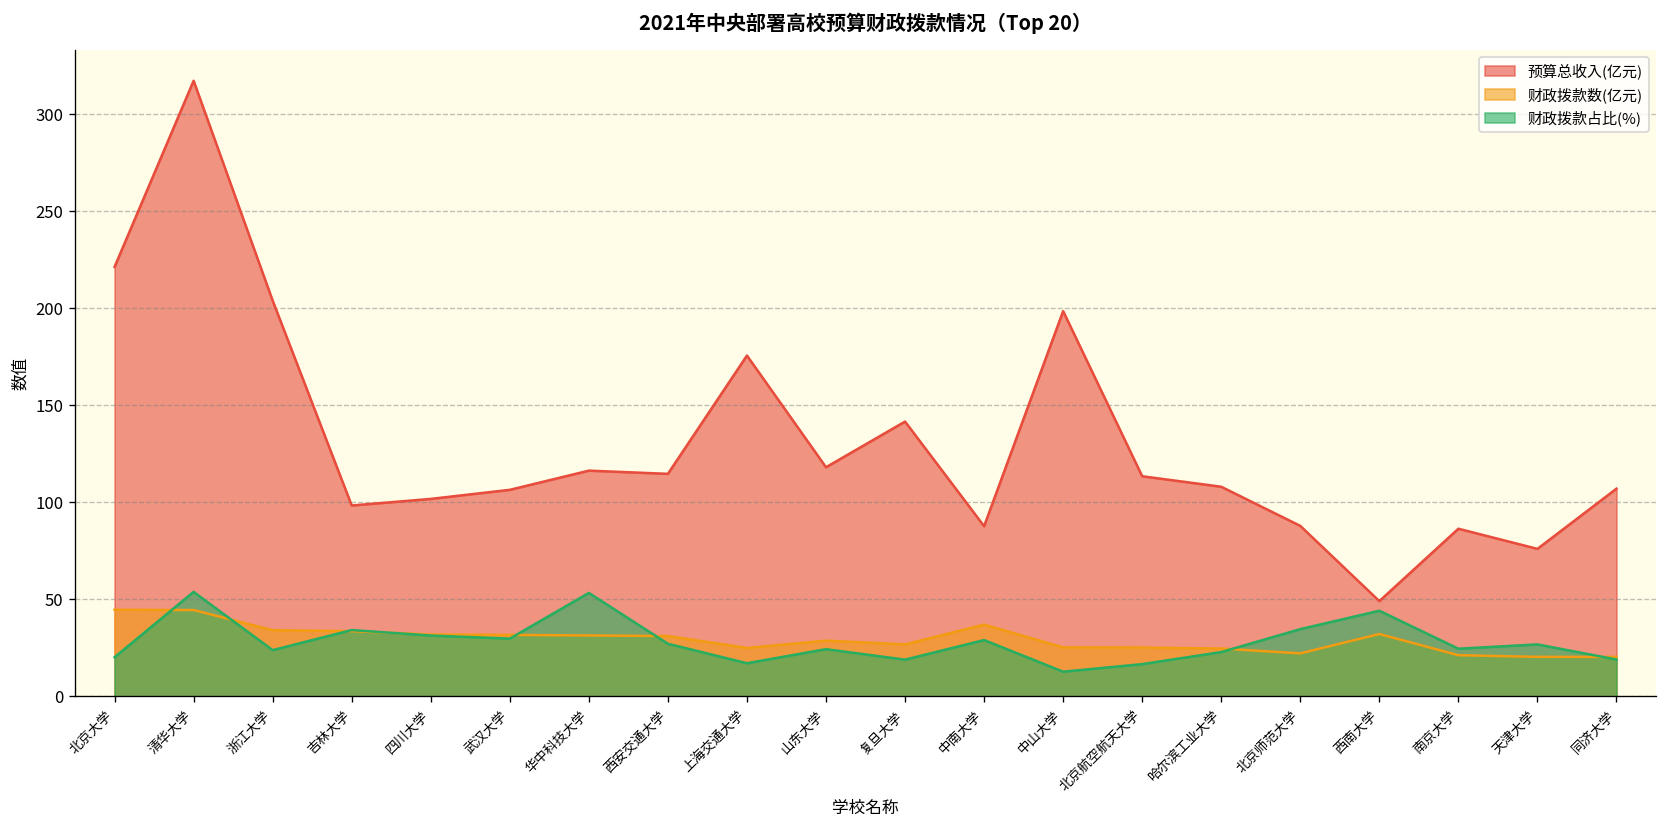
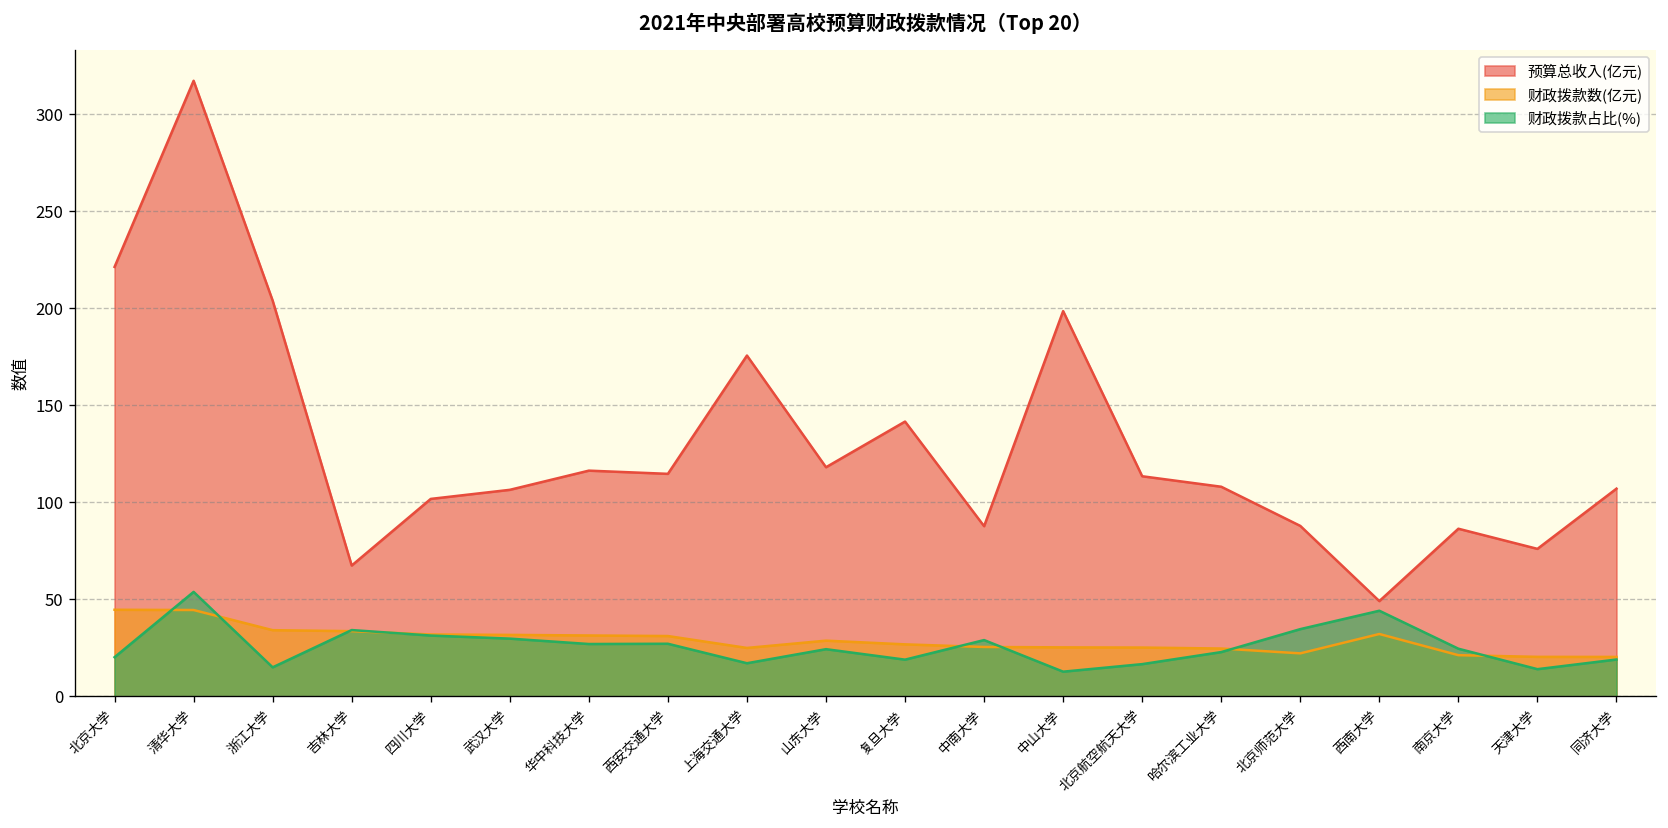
  {
    "预算总收入(亿元)": {
      "北京大学": 221,
      "清华大学": 317,
      "浙江大学": 204,
-     "吉林大学": 98,
+     "吉林大学": 67,
      "四川大学": 102,
      "武汉大学": 106,
      "华中科技大学": 116,
      "西安交通大学": 115,
      "上海交通大学": 176,
      "山东大学": 118,
      "复旦大学": 142,
      "中南大学": 88,
      "中山大学": 199,
      "北京航空航天大学": 113,
      "哈尔滨工业大学": 108,
      "北京师范大学": 88,
      "西南大学": 49,
      "南京大学": 86,
      "天津大学": 76,
      "同济大学": 107
    },
    "财政拨款数(亿元)": {
      "北京大学": 45,
      "清华大学": 44,
      "浙江大学": 34,
      "武汉大学": 32,
      "华中科技大学": 31,
      "西安交通大学": 31,
      "上海交通大学": 25,
      "山东大学": 29,
      "复旦大学": 27,
-     "中南大学": 37,
+     "中南大学": 25,
      "中山大学": 25,
      "北京航空航天大学": 25,
      "哈尔滨工业大学": 25,
      "北京师范大学": 22,
      "西南大学": 32,
      "南京大学": 21,
      "天津大学": 20
    },
    "财政拨款占比(%)": {
      "北京大学": 20,
      "清华大学": 54,
-     "浙江大学": 24,
+     "浙江大学": 15,
      "武汉大学": 30,
-     "华中科技大学": 53,
+     "华中科技大学": 27,
      "西安交通大学": 27,
      "上海交通大学": 17,
      "山东大学": 24,
      "复旦大学": 19,
      "中南大学": 29,
      "中山大学": 13,
      "北京航空航天大学": 17,
      "哈尔滨工业大学": 23,
      "北京师范大学": 35,
      "西南大学": 44,
      "南京大学": 25,
-     "天津大学": 27
+     "天津大学": 14
    }
  }
